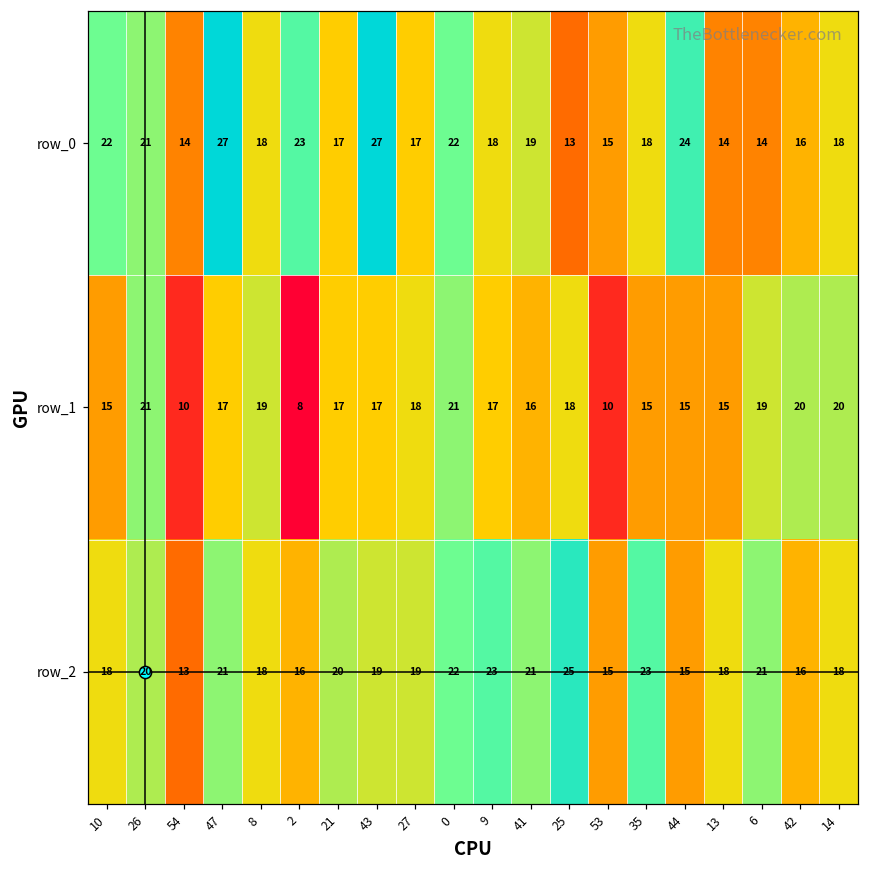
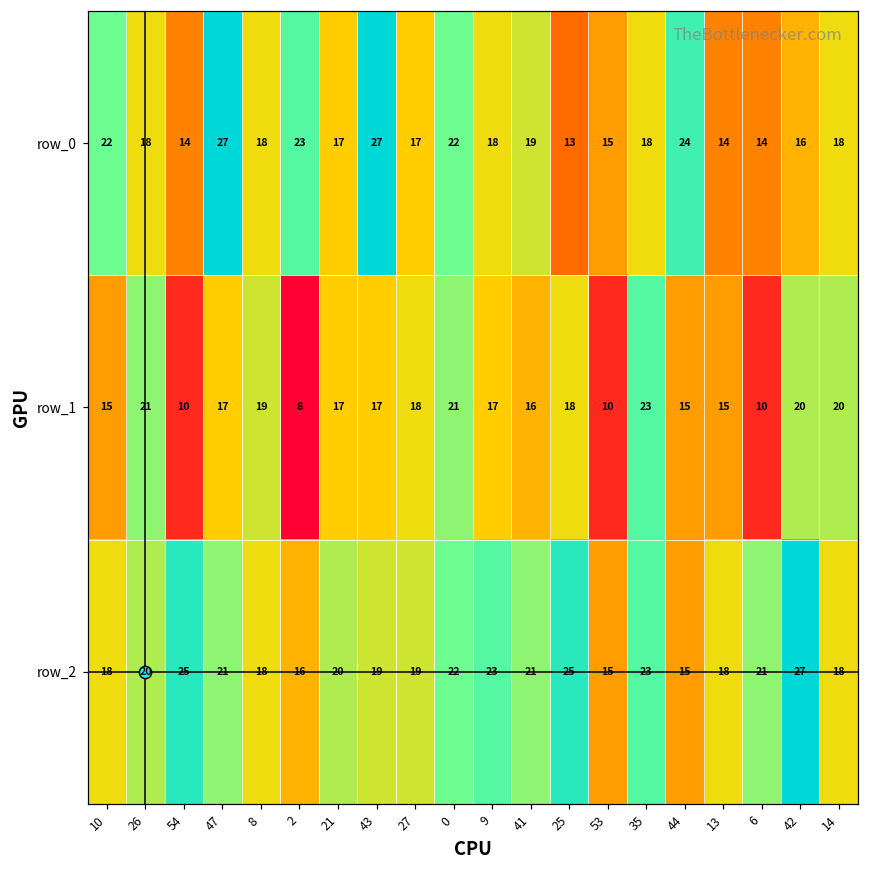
  {
    "row_0": {
      "10": 22,
-     "26": 21,
+     "26": 18,
      "54": 14,
      "47": 27,
      "8": 18,
      "2": 23,
      "21": 17,
      "43": 27,
      "27": 17,
      "0": 22,
      "9": 18,
      "41": 19,
      "25": 13,
      "53": 15,
      "35": 18,
      "44": 24,
      "13": 14,
      "42": 16,
      "14": 18
    },
    "row_1": {
      "10": 15,
      "26": 21,
      "54": 10,
      "47": 17,
      "8": 19,
      "2": 8,
      "21": 17,
      "43": 17,
      "27": 18,
      "0": 21,
      "9": 17,
      "41": 16,
      "25": 18,
      "53": 10,
-     "35": 15,
+     "35": 23,
      "44": 15,
      "13": 15,
-     "6": 19,
+     "6": 10,
      "42": 20,
      "14": 20
    },
    "row_2": {
      "10": 18,
-     "54": 13,
+     "54": 25,
      "47": 21,
      "8": 18,
      "2": 16,
      "21": 20,
      "43": 19,
      "27": 19,
      "0": 22,
      "9": 23,
      "41": 21,
      "25": 25,
      "53": 15,
      "35": 23,
      "44": 15,
      "13": 18,
      "6": 21,
-     "42": 16,
+     "42": 27,
      "14": 18
    }
  }
